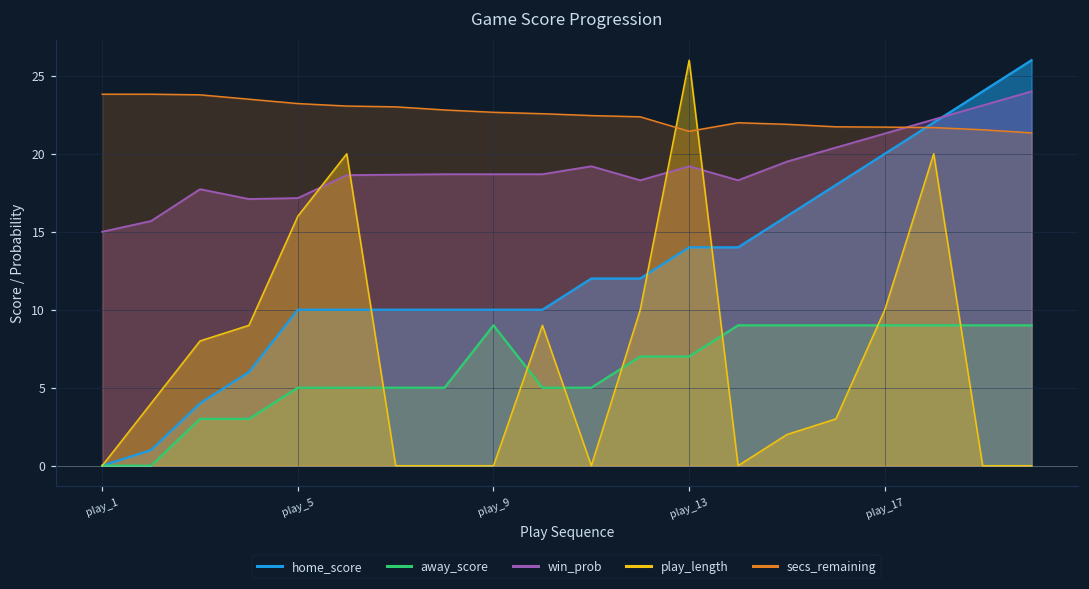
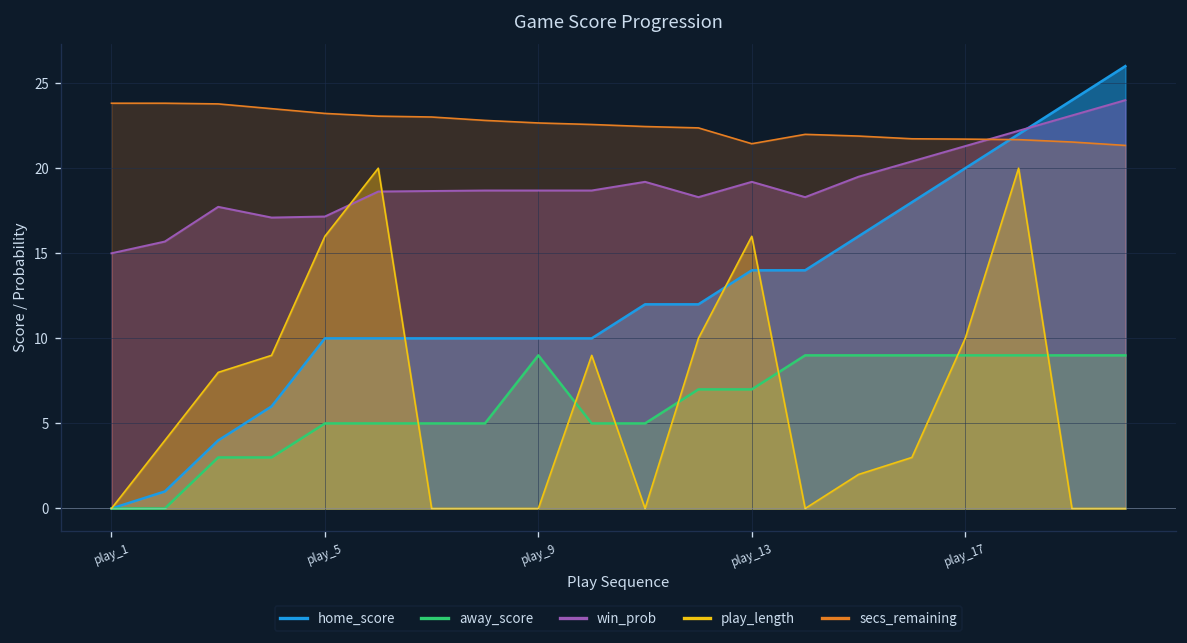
  {
    "home_score": {
      "play_5": 10,
      "play_9": 10,
      "play_13": 14,
      "play_17": 20
    },
    "away_score": {
      "play_5": 5,
      "play_9": 9,
      "play_13": 7,
      "play_17": 9
    },
    "win_prob": {
      "play_1": 15,
      "play_5": 17,
      "play_9": 18.7,
      "play_13": 19.2,
      "play_17": 21.3
    },
    "play_length": {
      "play_5": 16,
      "play_9": 0,
-     "play_13": 26,
+     "play_13": 16,
      "play_17": 10
    },
    "secs_remaining": {
      "play_1": 23.8,
      "play_5": 23.2,
      "play_9": 22.7,
      "play_13": 21.4,
      "play_17": 21.7
    }
  }
